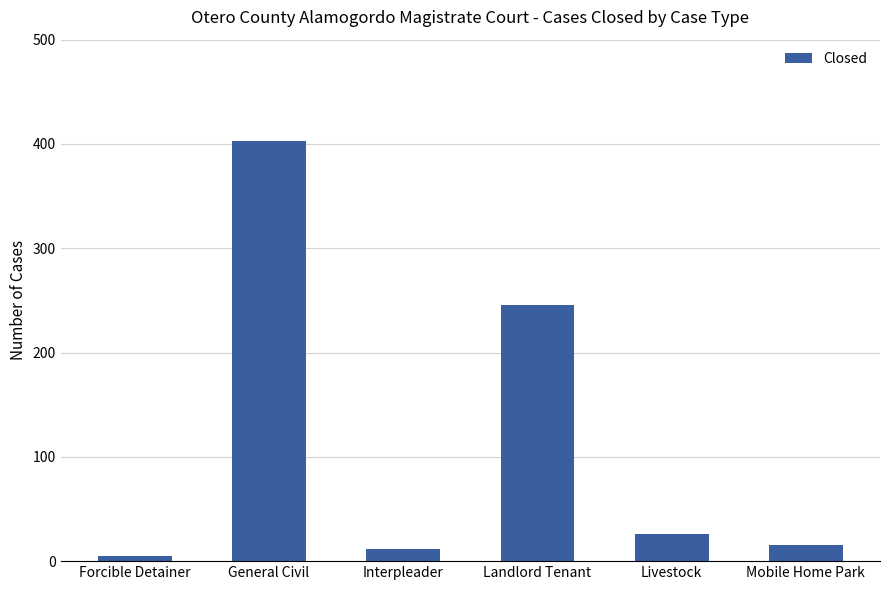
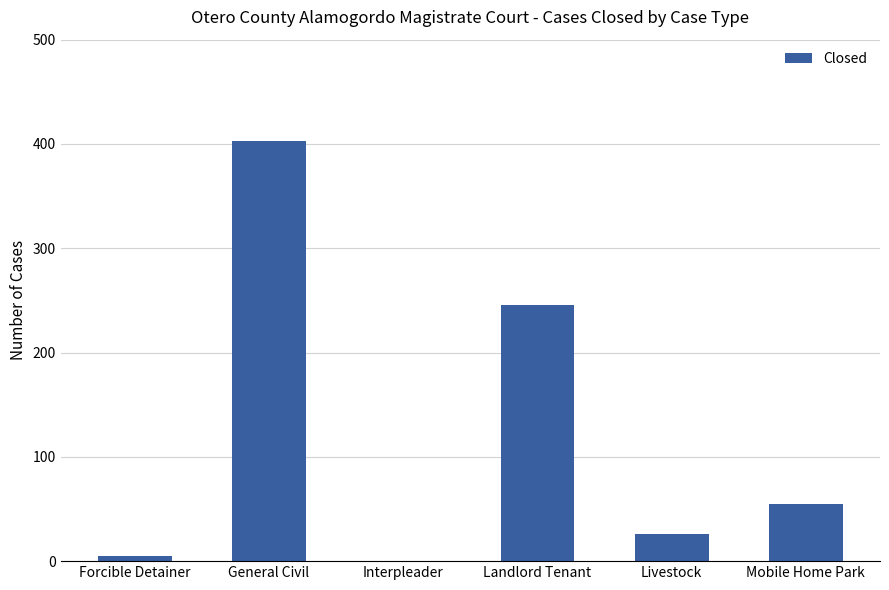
  {
    "Forcible Detainer": 5,
    "General Civil": 403,
-   "Interpleader": 12,
+   "Interpleader": 0,
    "Landlord Tenant": 246,
    "Livestock": 26,
-   "Mobile Home Park": 15
+   "Mobile Home Park": 55
  }
